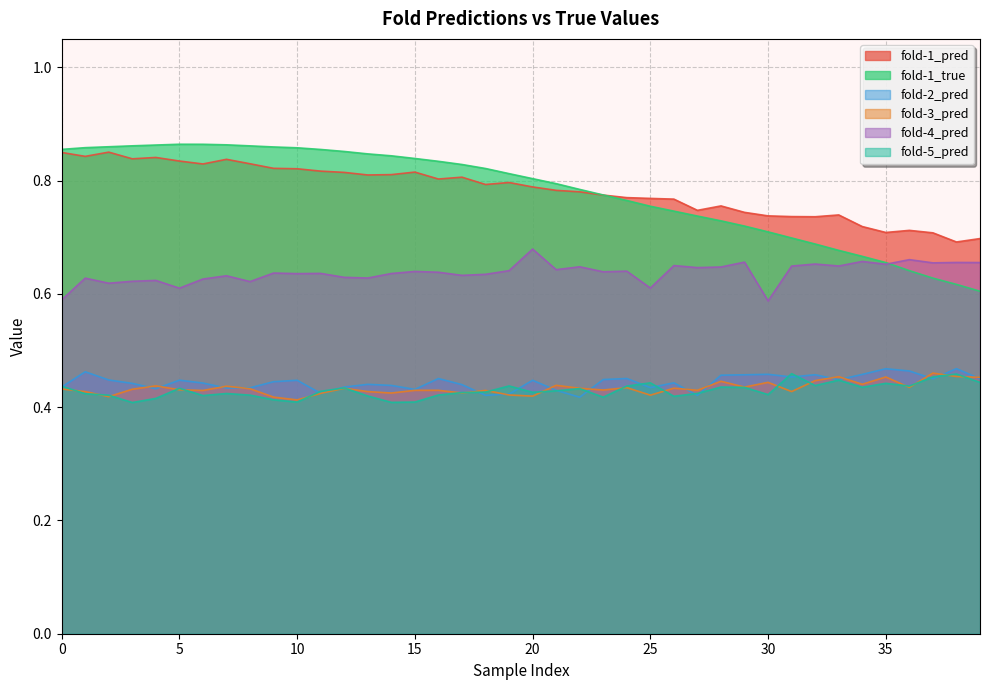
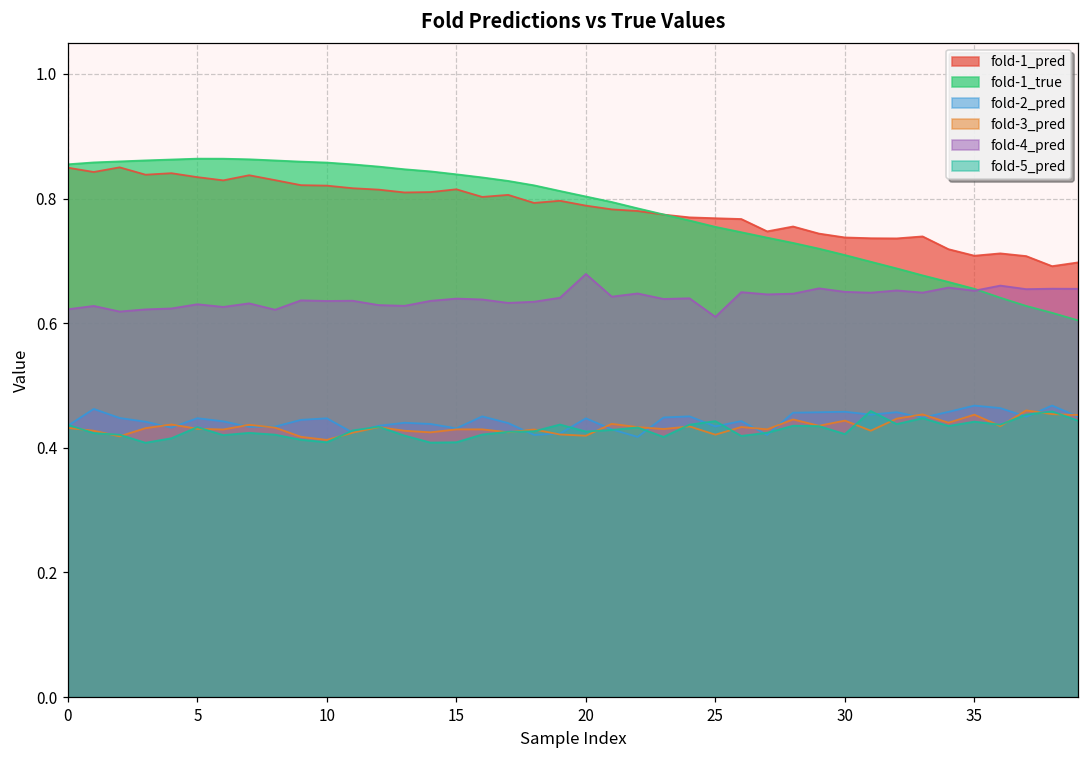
  {
    "fold-4_pred": {
-     "0": 0.59,
-     "5": 0.61,
+     "0": 0.62,
+     "5": 0.63,
      "10": 0.64,
      "15": 0.64,
      "20": 0.68,
      "25": 0.61,
-     "30": 0.59
+     "30": 0.65
    }
  }
